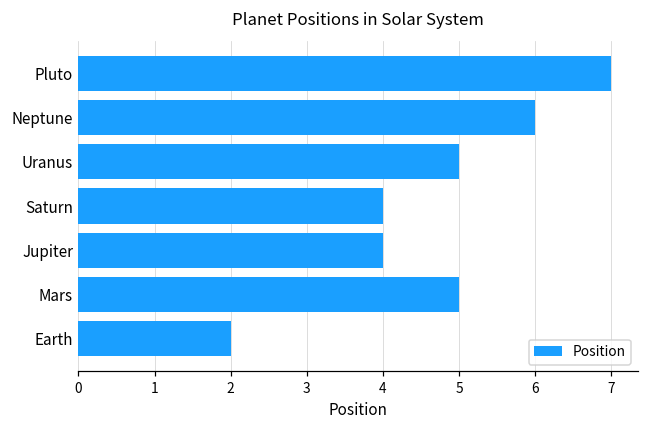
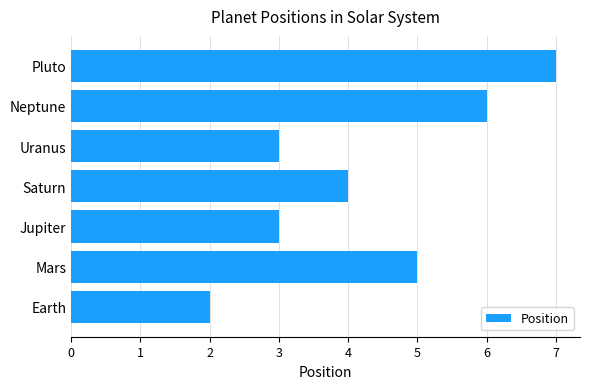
  {
    "Pluto": 7,
    "Neptune": 6,
-   "Uranus": 5,
+   "Uranus": 3,
    "Saturn": 4,
-   "Jupiter": 4,
+   "Jupiter": 3,
    "Mars": 5,
    "Earth": 2
  }
